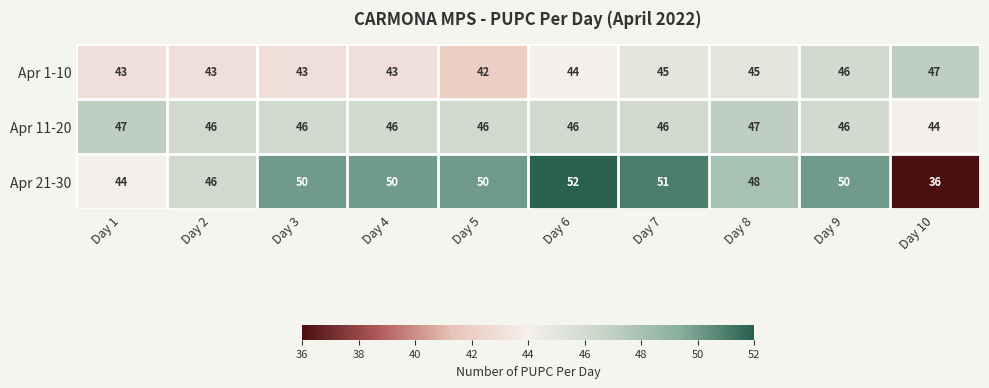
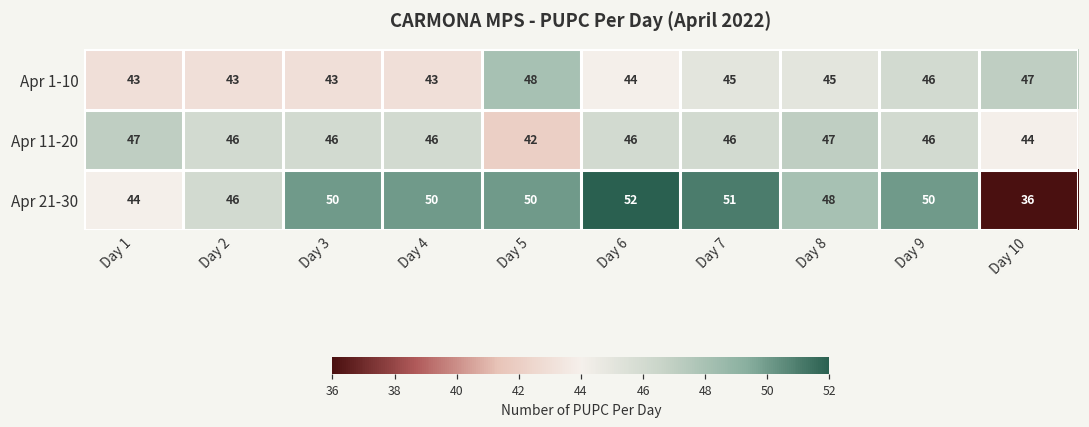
  {
    "Apr 1-10": {
      "Day 1": 43,
      "Day 2": 43,
      "Day 3": 43,
      "Day 4": 43,
-     "Day 5": 42,
+     "Day 5": 48,
      "Day 6": 44,
      "Day 7": 45,
      "Day 8": 45,
      "Day 9": 46,
      "Day 10": 47
    },
    "Apr 11-20": {
      "Day 1": 47,
      "Day 2": 46,
      "Day 3": 46,
      "Day 4": 46,
-     "Day 5": 46,
+     "Day 5": 42,
      "Day 6": 46,
      "Day 7": 46,
      "Day 8": 47,
      "Day 9": 46,
      "Day 10": 44
    },
    "Apr 21-30": {
      "Day 1": 44,
      "Day 2": 46,
      "Day 3": 50,
      "Day 4": 50,
      "Day 5": 50,
      "Day 6": 52,
      "Day 7": 51,
      "Day 8": 48,
      "Day 9": 50,
      "Day 10": 36
    }
  }
